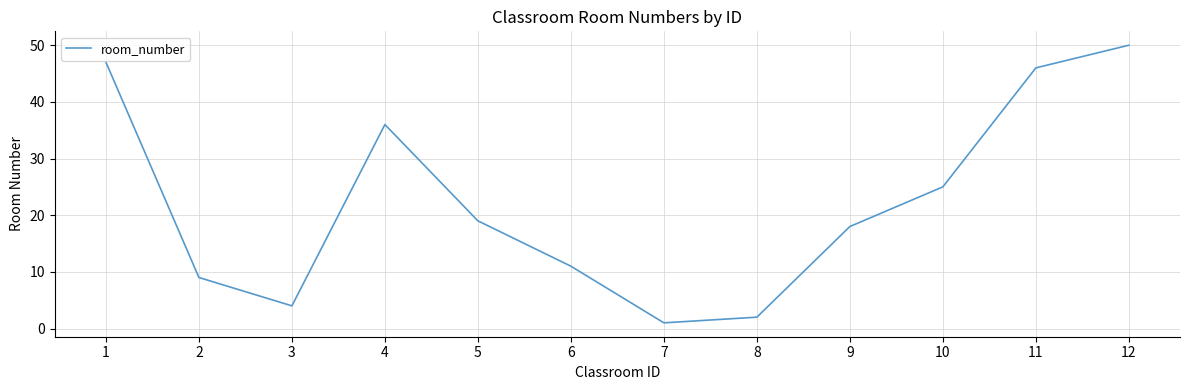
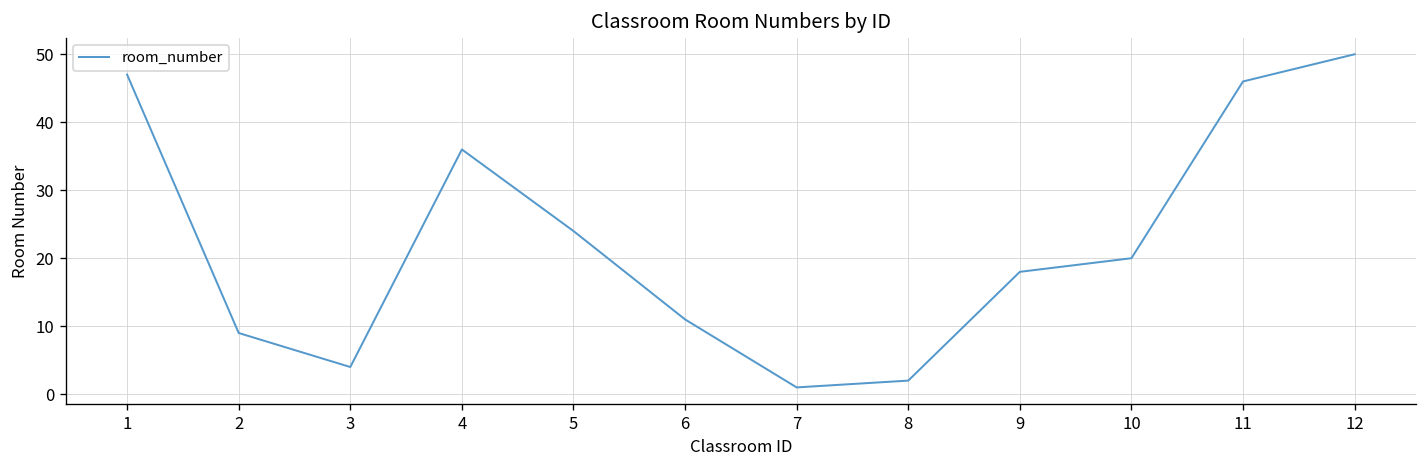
  {
    "1": 47,
    "2": 9,
    "3": 4,
    "4": 36,
-   "5": 19,
+   "5": 24,
    "6": 11,
    "7": 1,
    "8": 2,
    "9": 18,
-   "10": 25,
+   "10": 20,
    "11": 46,
    "12": 50
  }
